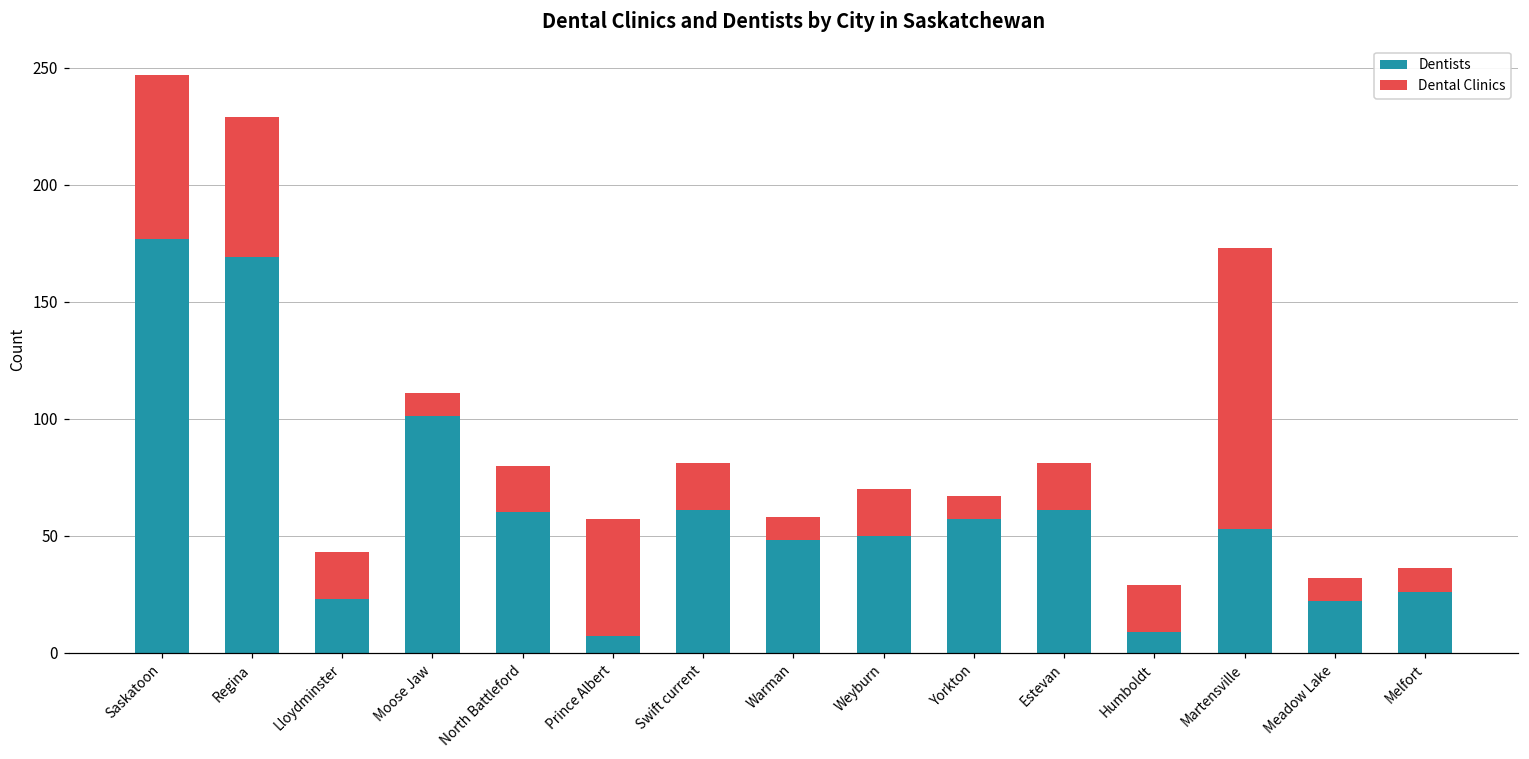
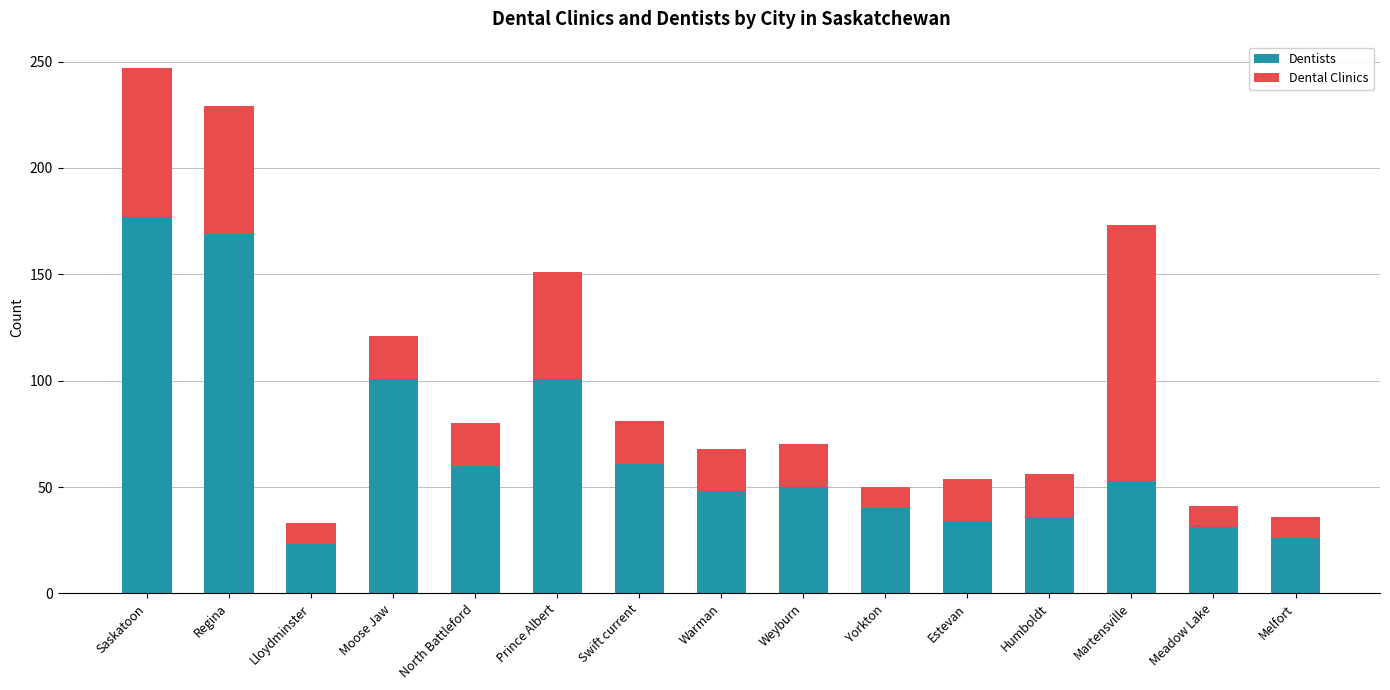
  {
    "Dentists": {
      "Saskatoon": 177,
      "Regina": 169,
      "Lloydminster": 23,
      "Moose Jaw": 101,
      "North Battleford": 60,
-     "Prince Albert": 7,
+     "Prince Albert": 101,
      "Swift current": 61,
      "Warman": 48,
      "Weyburn": 50,
-     "Yorkton": 57,
-     "Estevan": 61,
-     "Humboldt": 9,
+     "Yorkton": 40,
+     "Estevan": 34,
+     "Humboldt": 36,
      "Martensville": 53,
-     "Meadow Lake": 22,
+     "Meadow Lake": 31,
      "Melfort": 26
    },
    "Dental Clinics": {
      "Saskatoon": 70,
      "Regina": 60,
-     "Lloydminster": 20,
-     "Moose Jaw": 10,
+     "Lloydminster": 10,
+     "Moose Jaw": 20,
      "North Battleford": 20,
      "Prince Albert": 50,
      "Swift current": 20,
-     "Warman": 10,
+     "Warman": 20,
      "Weyburn": 20,
      "Yorkton": 10,
      "Estevan": 20,
      "Humboldt": 20,
      "Martensville": 120,
      "Meadow Lake": 10,
      "Melfort": 10
    }
  }
